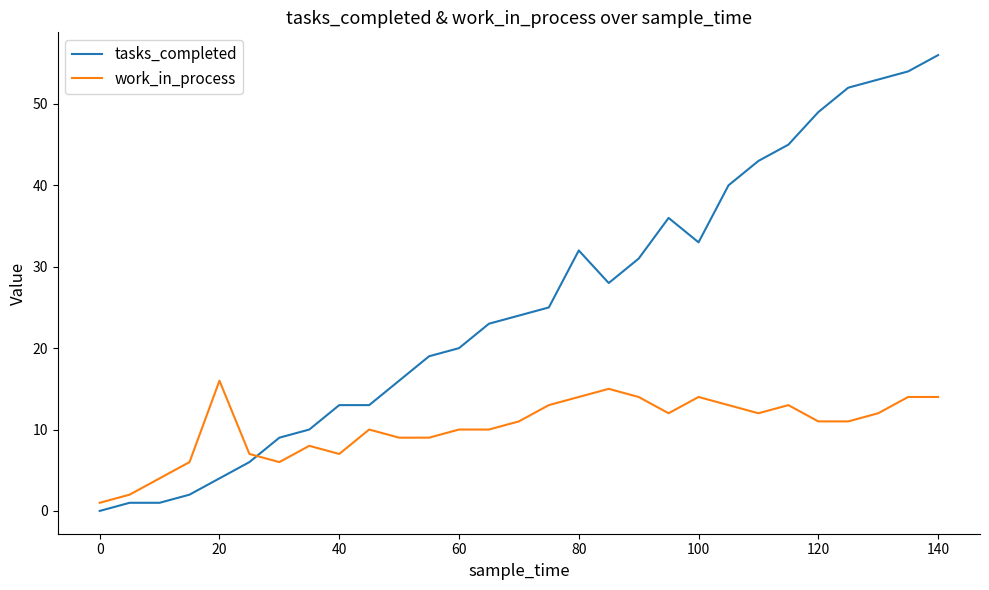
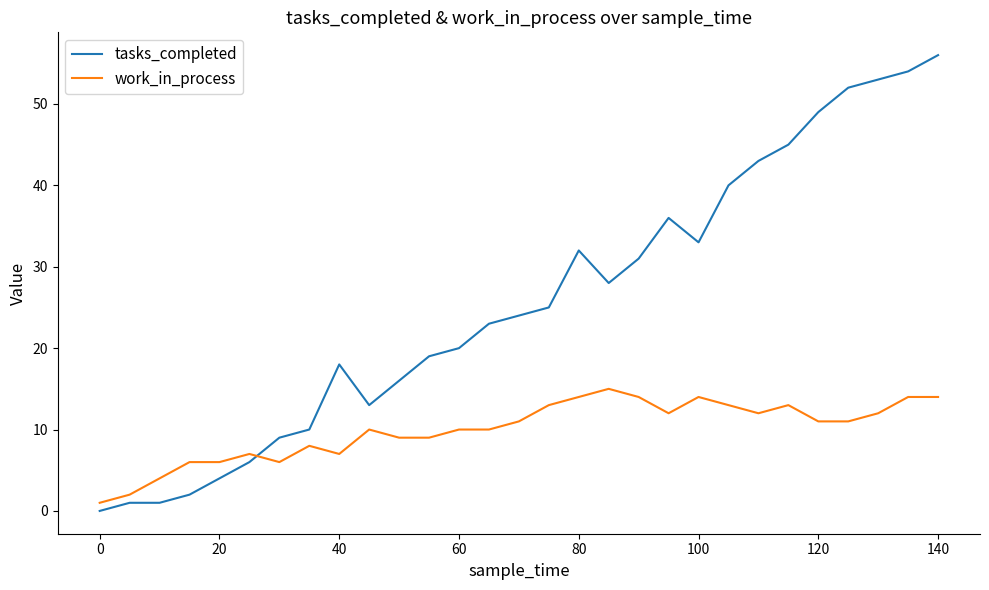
  {
    "tasks_completed": {
      "0": 0,
      "20": 4,
-     "40": 13,
+     "40": 18,
      "60": 20,
      "80": 32,
      "100": 33,
      "120": 49,
      "140": 56
    },
    "work_in_process": {
      "0": 1,
-     "20": 16,
+     "20": 6,
      "40": 7,
      "60": 10,
      "80": 14,
      "100": 14,
      "120": 11,
      "140": 14
    }
  }
